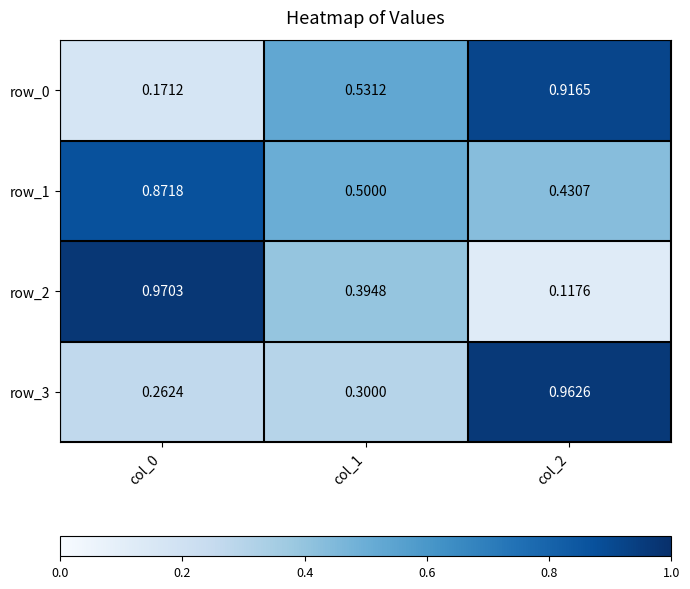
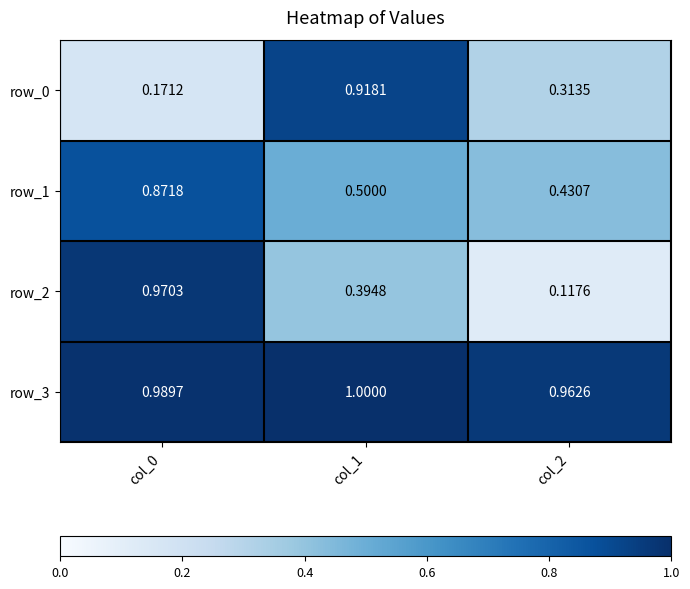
  {
    "row_0": {
      "col_0": 0.1712,
-     "col_1": 0.5312,
-     "col_2": 0.9165
+     "col_1": 0.9181,
+     "col_2": 0.3135
    },
    "row_1": {
      "col_0": 0.8718,
      "col_1": 0.5000,
      "col_2": 0.4307
    },
    "row_2": {
      "col_0": 0.9703,
      "col_1": 0.3948,
      "col_2": 0.1176
    },
    "row_3": {
-     "col_0": 0.2624,
-     "col_1": 0.3000,
+     "col_0": 0.9897,
+     "col_1": 1.0000,
      "col_2": 0.9626
    }
  }
